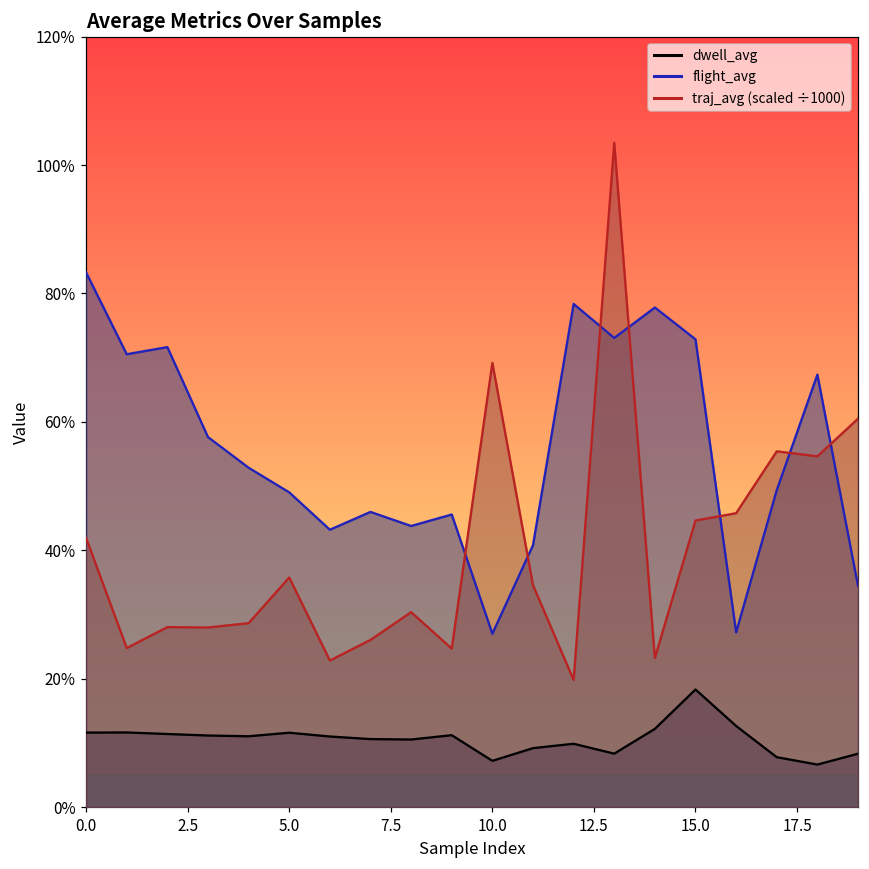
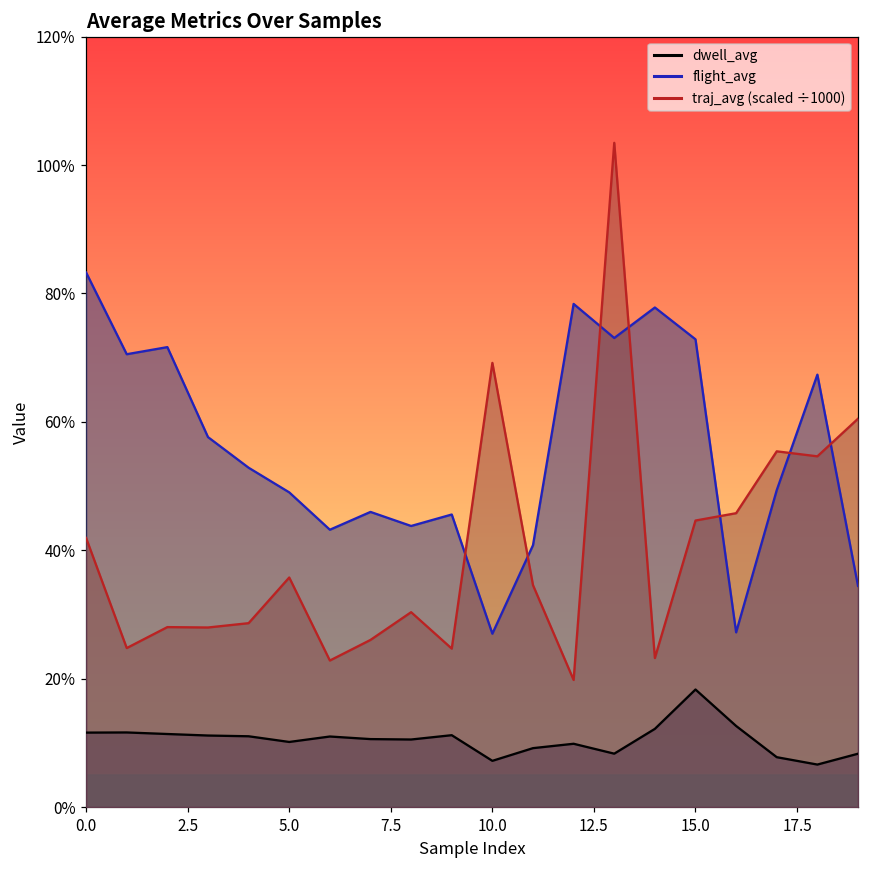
  {
    "dwell_avg": {
      "0.0": "12%",
-     "5.0": "12%",
+     "5.0": "10%",
      "10.0": "7%",
      "15.0": "18%"
    }
  }
